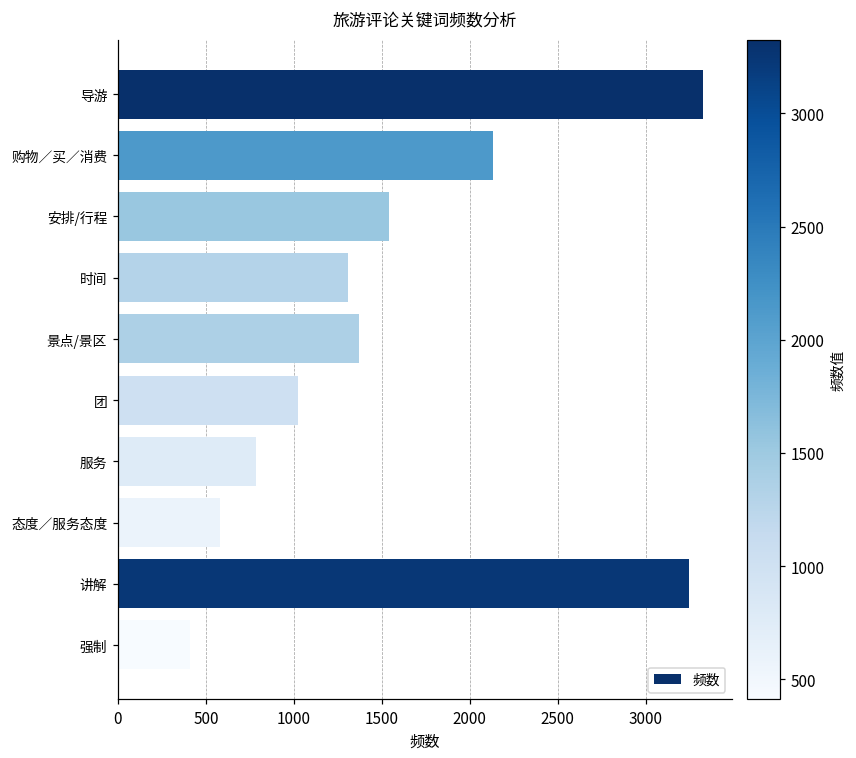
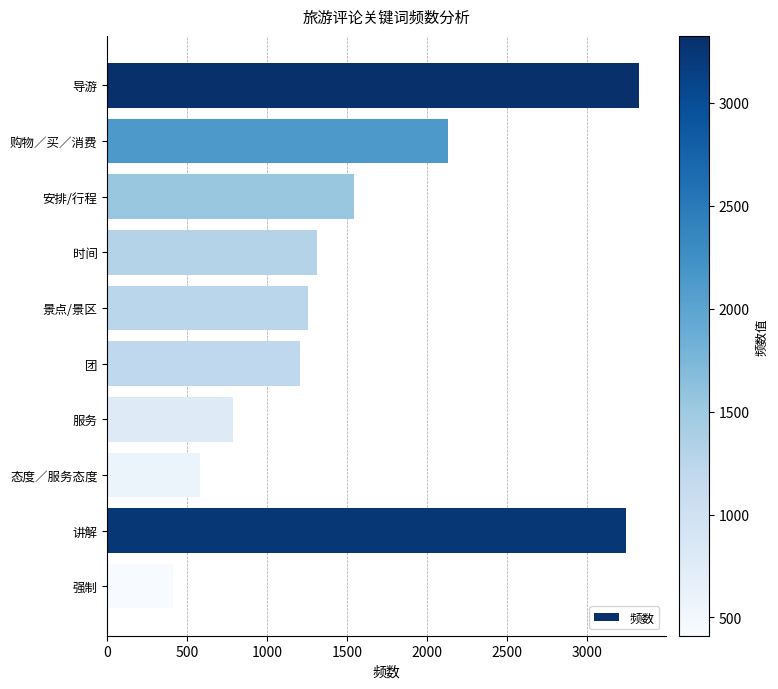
  {
    "导游": 3330,
    "购物／买／消费": 2130,
    "安排/行程": 1540,
    "时间": 1310,
-   "景点/景区": 1370,
-   "团": 1020,
+   "景点/景区": 1260,
+   "团": 1200,
    "服务": 780,
    "态度／服务态度": 580,
    "讲解": 3240,
    "强制": 410
  }
